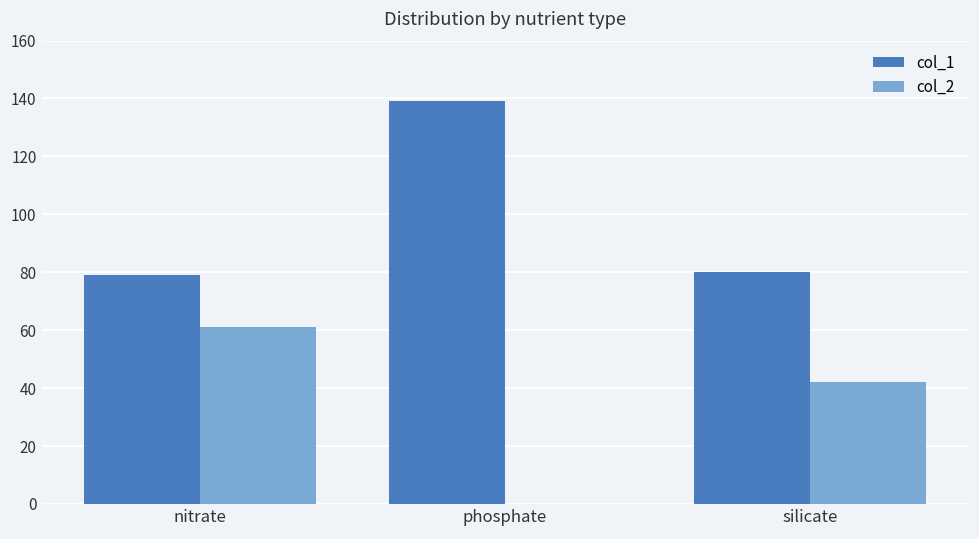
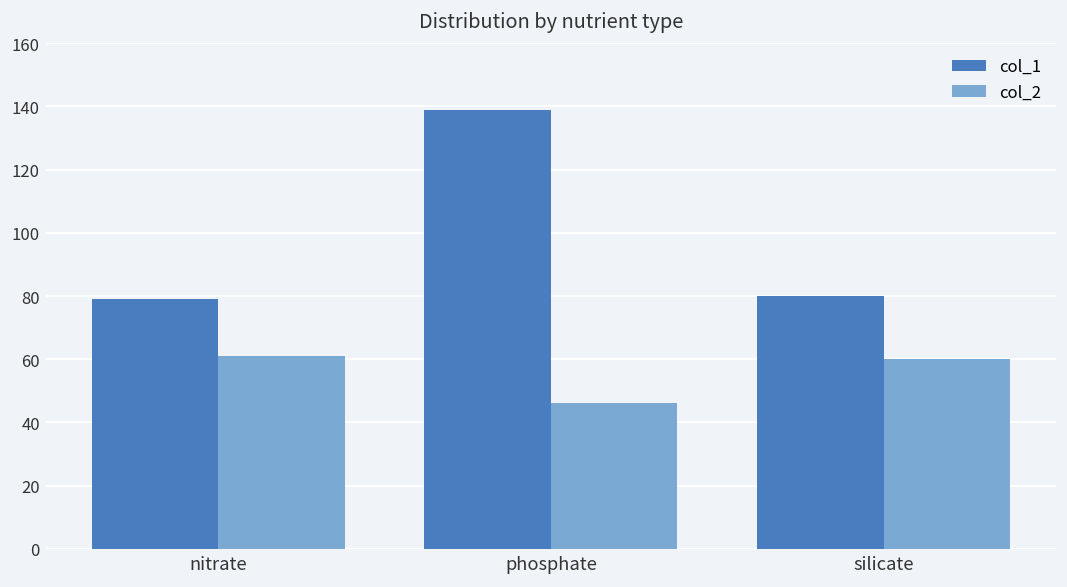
  {
    "col_1": {
      "nitrate": 79,
      "phosphate": 139,
      "silicate": 80
    },
    "col_2": {
      "nitrate": 61,
-     "phosphate": 0,
-     "silicate": 42
+     "phosphate": 46,
+     "silicate": 60
    }
  }
